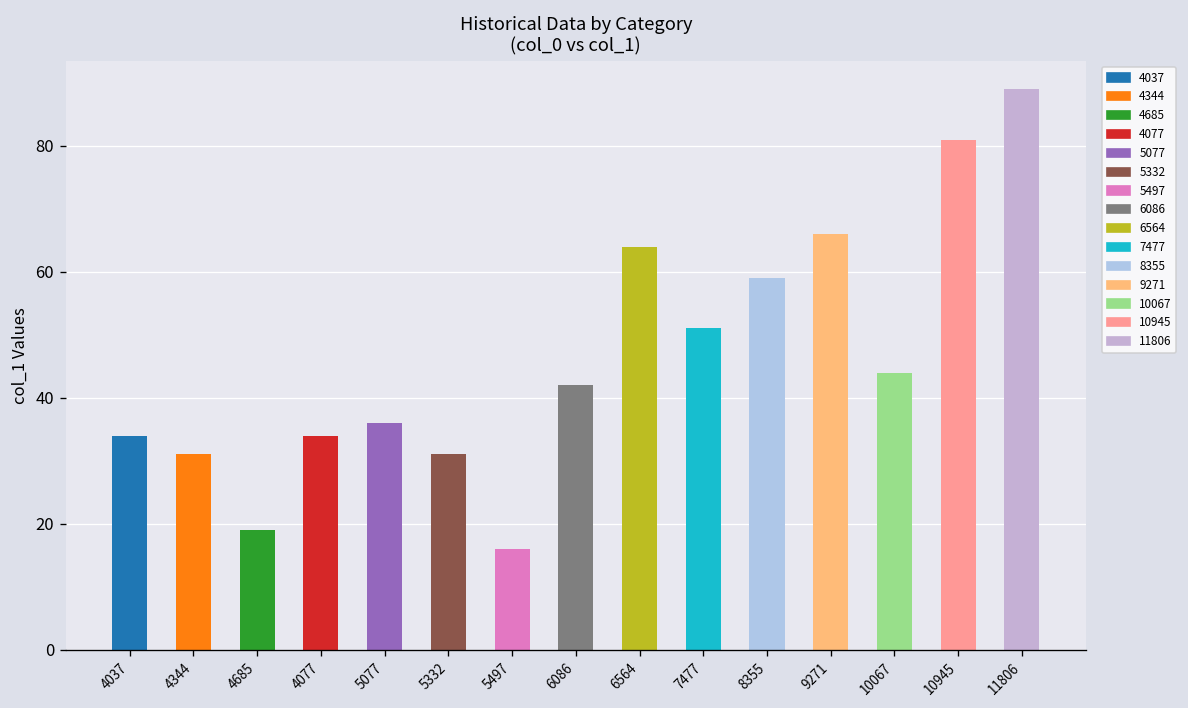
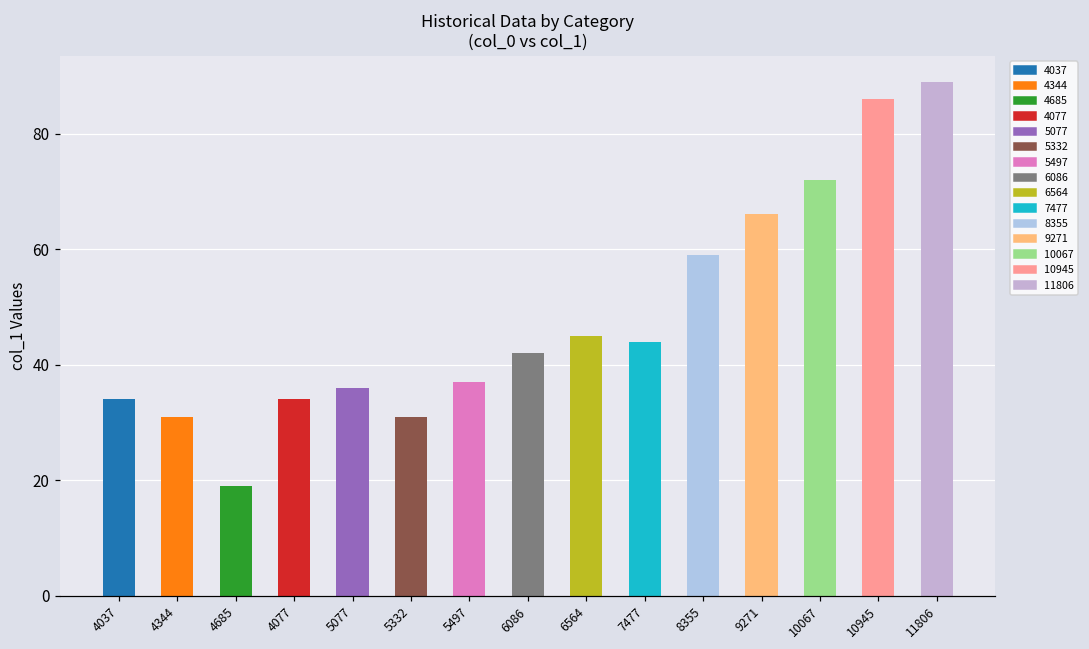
  {
    "4037": 34,
    "4344": 31,
    "4685": 19,
    "4077": 34,
    "5077": 36,
    "5332": 31,
-   "5497": 16,
+   "5497": 37,
    "6086": 42,
-   "6564": 64,
-   "7477": 51,
+   "6564": 45,
+   "7477": 44,
    "8355": 59,
    "9271": 66,
-   "10067": 44,
-   "10945": 81,
+   "10067": 72,
+   "10945": 86,
    "11806": 89
  }
